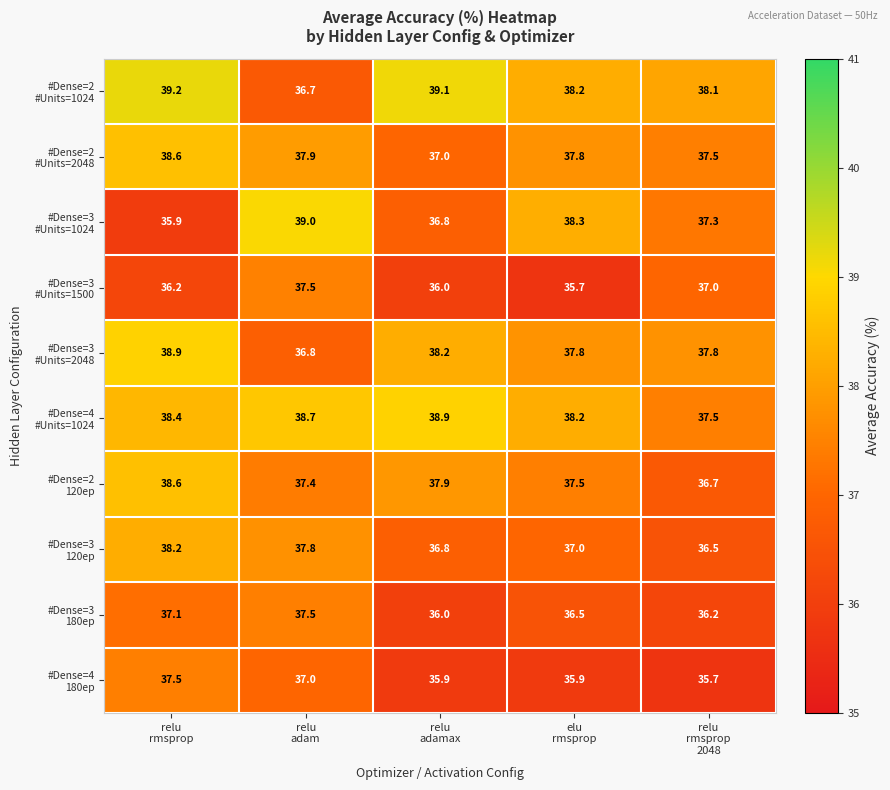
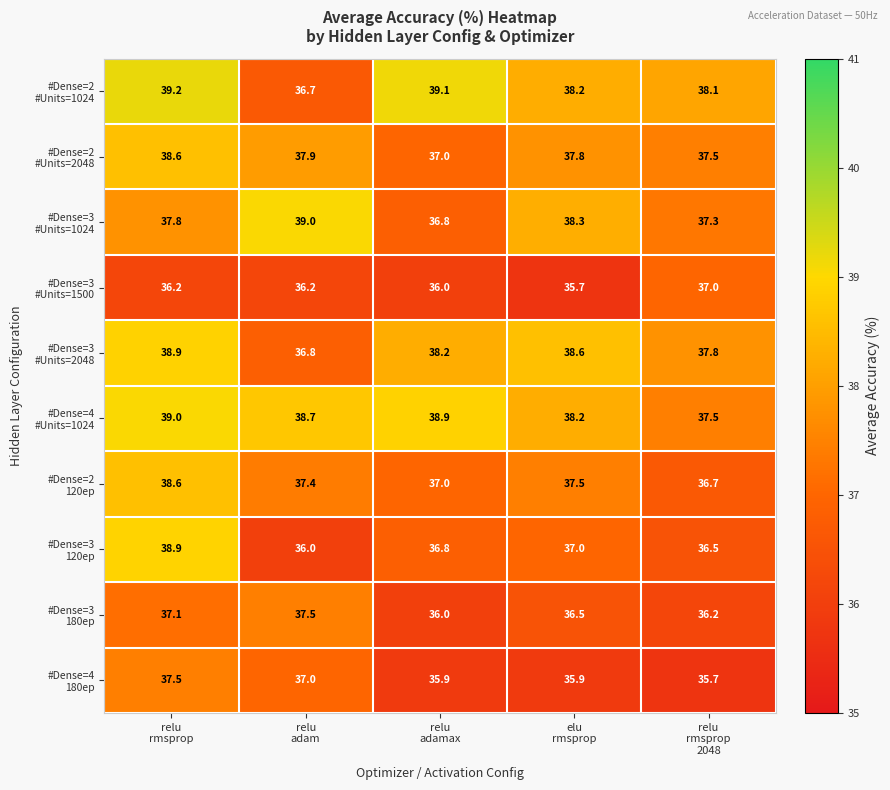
  {
    "#Dense=2 #Units=1024": {
      "relu rmsprop": 39.2,
      "relu adam": 36.7,
      "relu adamax": 39.1,
      "elu rmsprop": 38.2,
      "relu rmsprop 2048": 38.1
    },
    "#Dense=2 #Units=2048": {
      "relu rmsprop": 38.6,
      "relu adam": 37.9,
      "relu adamax": 37.0,
      "elu rmsprop": 37.8,
      "relu rmsprop 2048": 37.5
    },
    "#Dense=3 #Units=1024": {
-     "relu rmsprop": 35.9,
+     "relu rmsprop": 37.8,
      "relu adam": 39.0,
      "relu adamax": 36.8,
      "elu rmsprop": 38.3,
      "relu rmsprop 2048": 37.3
    },
    "#Dense=3 #Units=1500": {
      "relu rmsprop": 36.2,
-     "relu adam": 37.5,
+     "relu adam": 36.2,
      "relu adamax": 36.0,
      "elu rmsprop": 35.7,
      "relu rmsprop 2048": 37.0
    },
    "#Dense=3 #Units=2048": {
      "relu rmsprop": 38.9,
      "relu adam": 36.8,
      "relu adamax": 38.2,
-     "elu rmsprop": 37.8,
+     "elu rmsprop": 38.6,
      "relu rmsprop 2048": 37.8
    },
    "#Dense=4 #Units=1024": {
-     "relu rmsprop": 38.4,
+     "relu rmsprop": 39.0,
      "relu adam": 38.7,
      "relu adamax": 38.9,
      "elu rmsprop": 38.2,
      "relu rmsprop 2048": 37.5
    },
    "#Dense=2 120ep": {
      "relu rmsprop": 38.6,
      "relu adam": 37.4,
-     "relu adamax": 37.9,
+     "relu adamax": 37.0,
      "elu rmsprop": 37.5,
      "relu rmsprop 2048": 36.7
    },
    "#Dense=3 120ep": {
-     "relu rmsprop": 38.2,
-     "relu adam": 37.8,
+     "relu rmsprop": 38.9,
+     "relu adam": 36.0,
      "relu adamax": 36.8,
      "elu rmsprop": 37.0,
      "relu rmsprop 2048": 36.5
    },
    "#Dense=3 180ep": {
      "relu rmsprop": 37.1,
      "relu adam": 37.5,
      "relu adamax": 36.0,
      "elu rmsprop": 36.5,
      "relu rmsprop 2048": 36.2
    },
    "#Dense=4 180ep": {
      "relu rmsprop": 37.5,
      "relu adam": 37.0,
      "relu adamax": 35.9,
      "elu rmsprop": 35.9,
      "relu rmsprop 2048": 35.7
    }
  }
